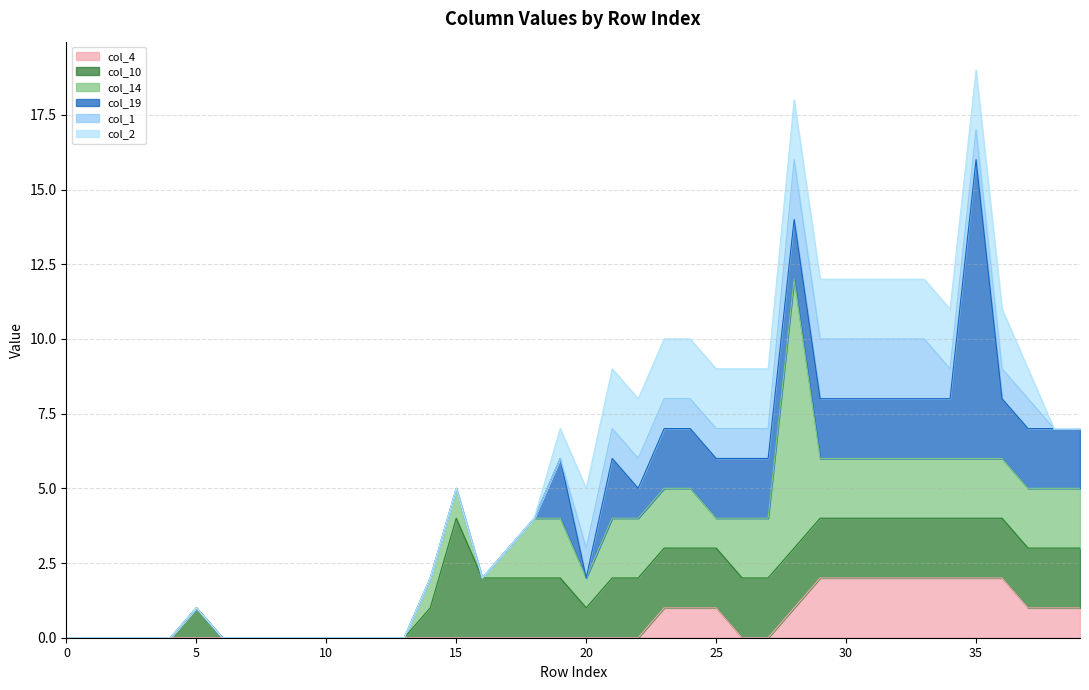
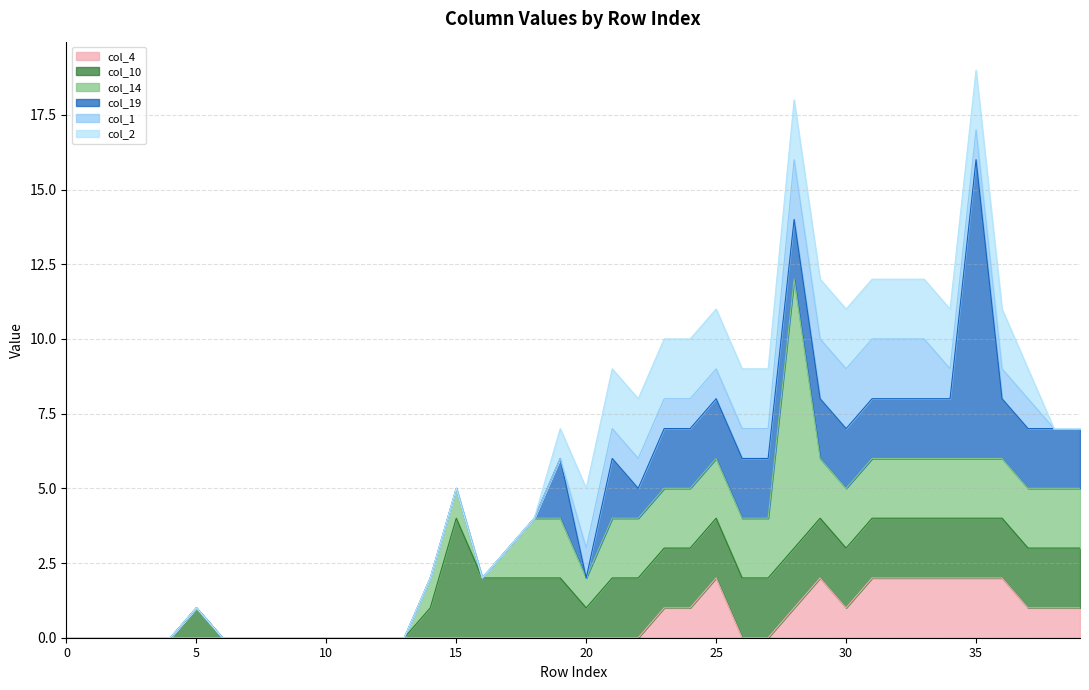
  {
    "col_4": {
      "5": 0,
      "15": 0,
      "20": 0,
-     "25": 1,
-     "30": 2,
+     "25": 2,
+     "30": 1,
      "35": 2
    },
    "col_10": {
      "15": 4,
      "20": 1,
      "25": 2,
      "30": 2,
      "35": 2
    },
    "col_14": {
-     "25": 1,
+     "25": 2,
      "30": 2,
      "35": 2
    },
    "col_19": {
      "25": 2,
      "30": 2,
      "35": 10
    }
  }
